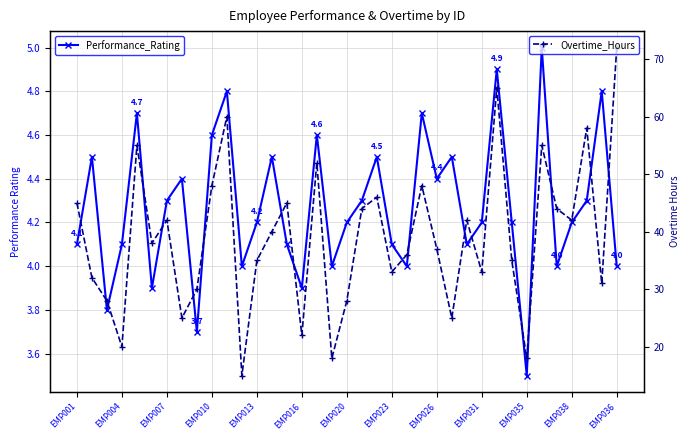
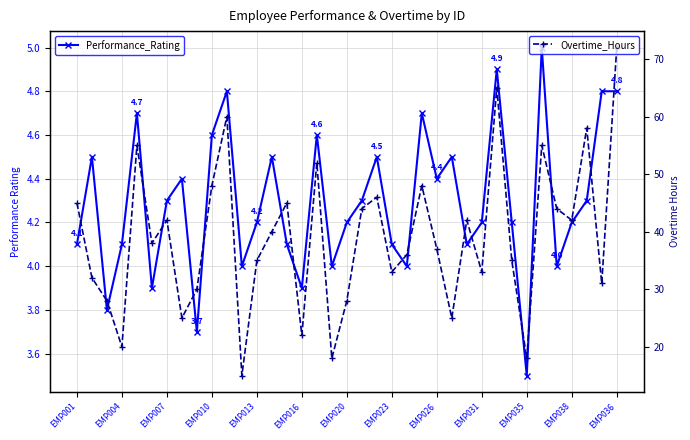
  {
    "Performance_Rating": {
      "EMP001": 4.1,
      "EMP013": 4.2,
      "EMP026": 4.4,
-     "EMP036": 4.0
+     "EMP036": 4.8
    }
  }
